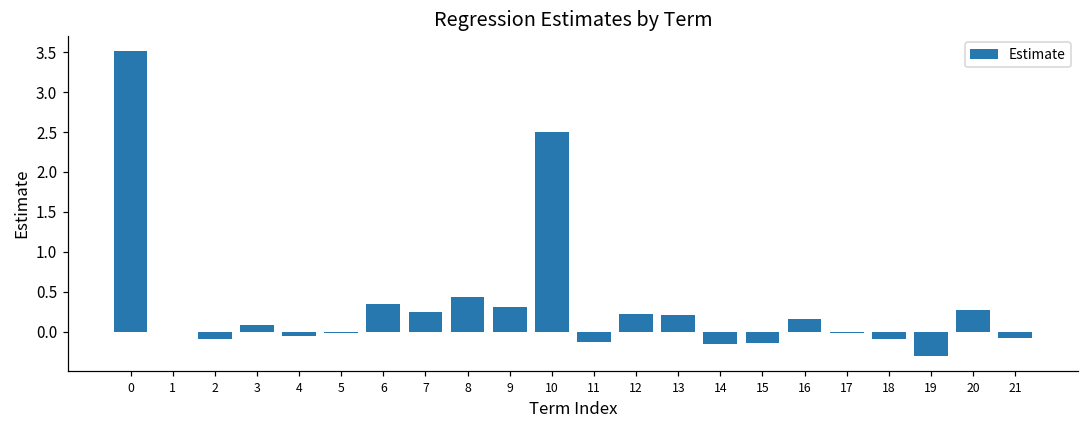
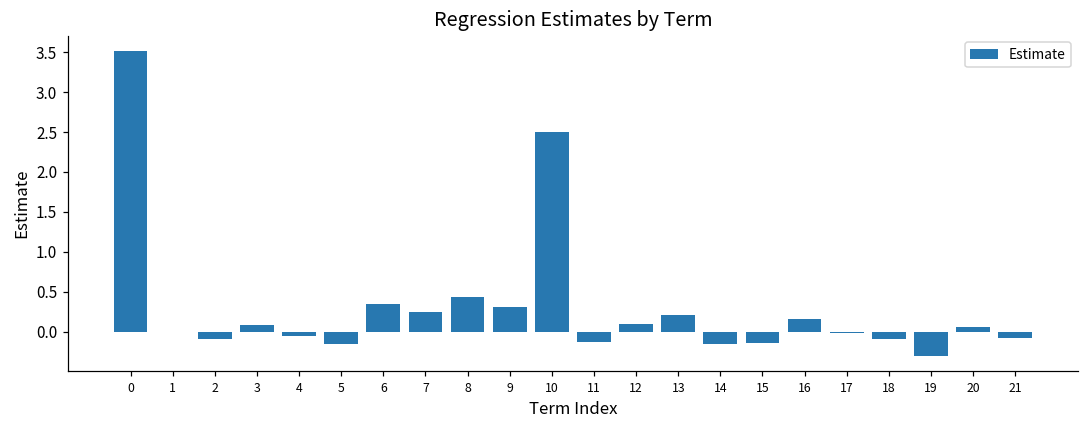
  {
    "0": 3.5,
    "2": -0.1,
    "3": 0.1,
    "4": 0.0,
-   "5": 0.0,
+   "5": -0.1,
    "6": 0.4,
    "7": 0.2,
    "8": 0.4,
    "9": 0.3,
    "10": 2.5,
    "11": -0.1,
-   "12": 0.2,
+   "12": 0.1,
    "13": 0.2,
    "14": -0.2,
    "15": -0.1,
    "16": 0.2,
    "18": -0.1,
    "19": -0.3,
-   "20": 0.3,
+   "20": 0.1,
    "21": -0.1
  }
